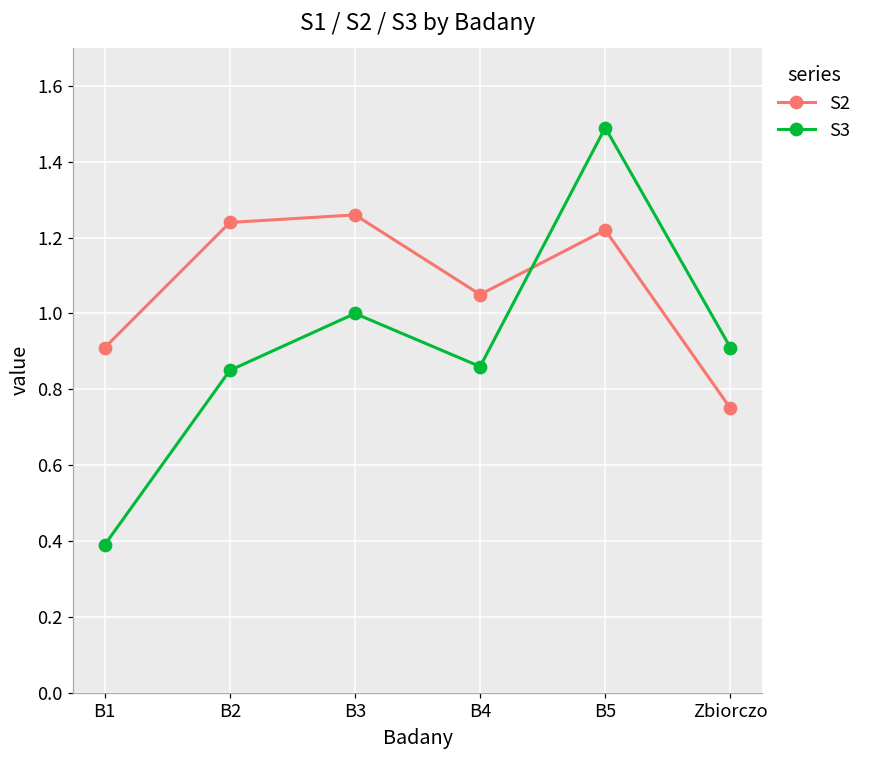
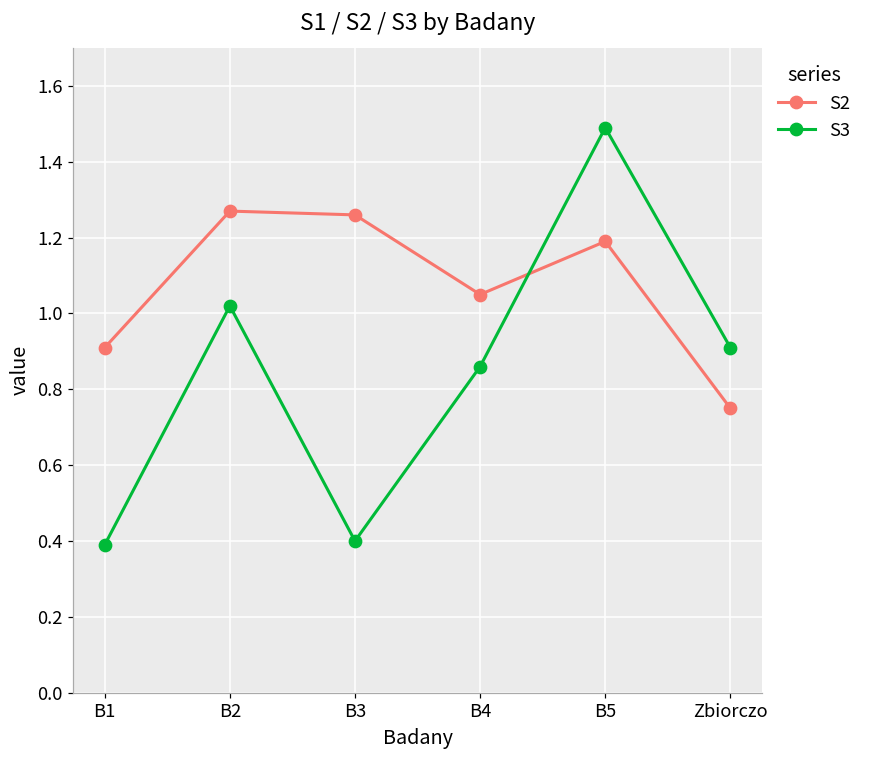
  {
    "S2": {
      "B1": 0.91,
-     "B2": 1.24,
+     "B2": 1.27,
      "B3": 1.26,
      "B4": 1.05,
-     "B5": 1.22,
+     "B5": 1.19,
      "Zbiorczo": 0.75
    },
    "S3": {
      "B1": 0.39,
-     "B2": 0.85,
-     "B3": 1.0,
+     "B2": 1.02,
+     "B3": 0.4,
      "B4": 0.86,
      "B5": 1.49,
      "Zbiorczo": 0.91
    }
  }
